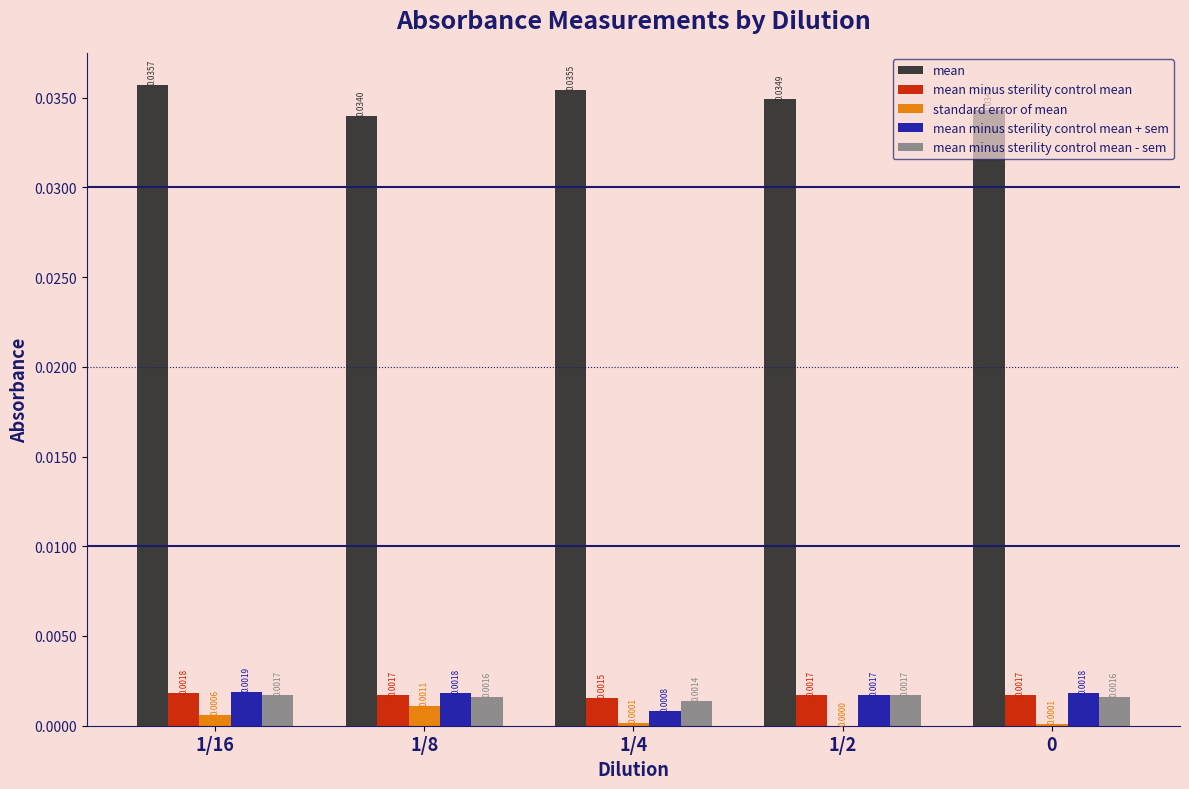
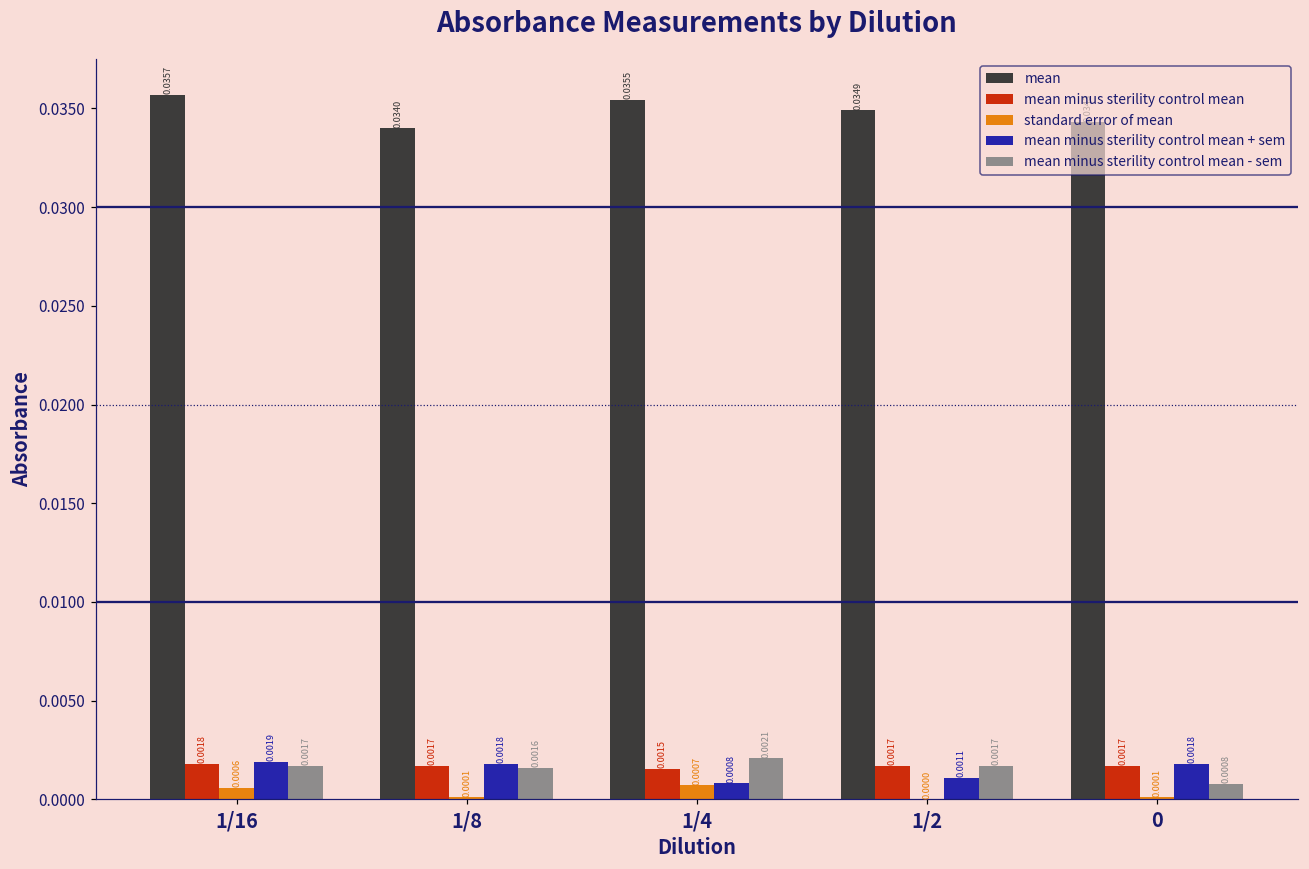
  {
    "mean": {
      "1/16": 0.0357,
      "1/8": 0.0340,
      "1/4": 0.0355,
      "1/2": 0.0349
    },
    "mean minus sterility control mean": {
      "1/16": 0.0018,
      "1/8": 0.0017,
      "1/4": 0.0015,
      "1/2": 0.0017,
      "0": 0.0017
    },
    "standard error of mean": {
      "1/16": 0.0006,
-     "1/8": 0.0011,
-     "1/4": 0.0001,
+     "1/8": 0.0001,
+     "1/4": 0.0007,
      "1/2": 0.0000,
      "0": 0.0001
    },
    "mean minus sterility control mean + sem": {
      "1/16": 0.0019,
      "1/8": 0.0018,
      "1/4": 0.0008,
-     "1/2": 0.0017,
+     "1/2": 0.0011,
      "0": 0.0018
    },
    "mean minus sterility control mean - sem": {
      "1/16": 0.0017,
      "1/8": 0.0016,
-     "1/4": 0.0014,
+     "1/4": 0.0021,
      "1/2": 0.0017,
-     "0": 0.0016
+     "0": 0.0008
    }
  }
